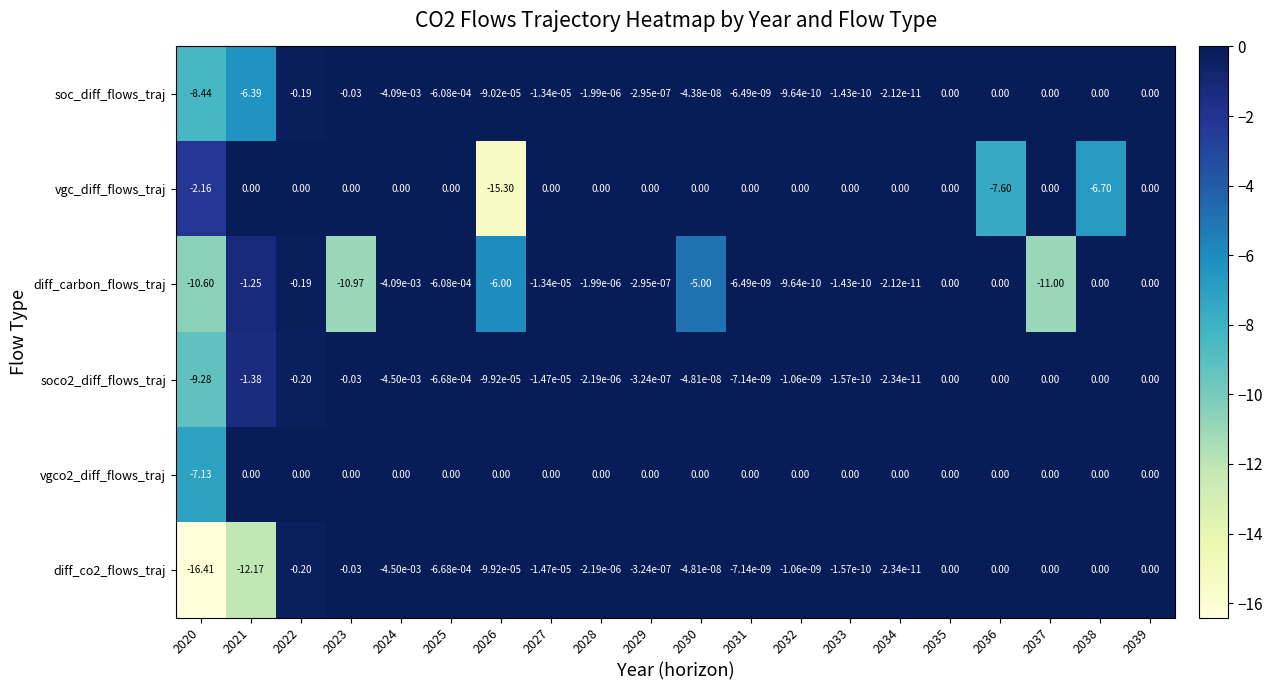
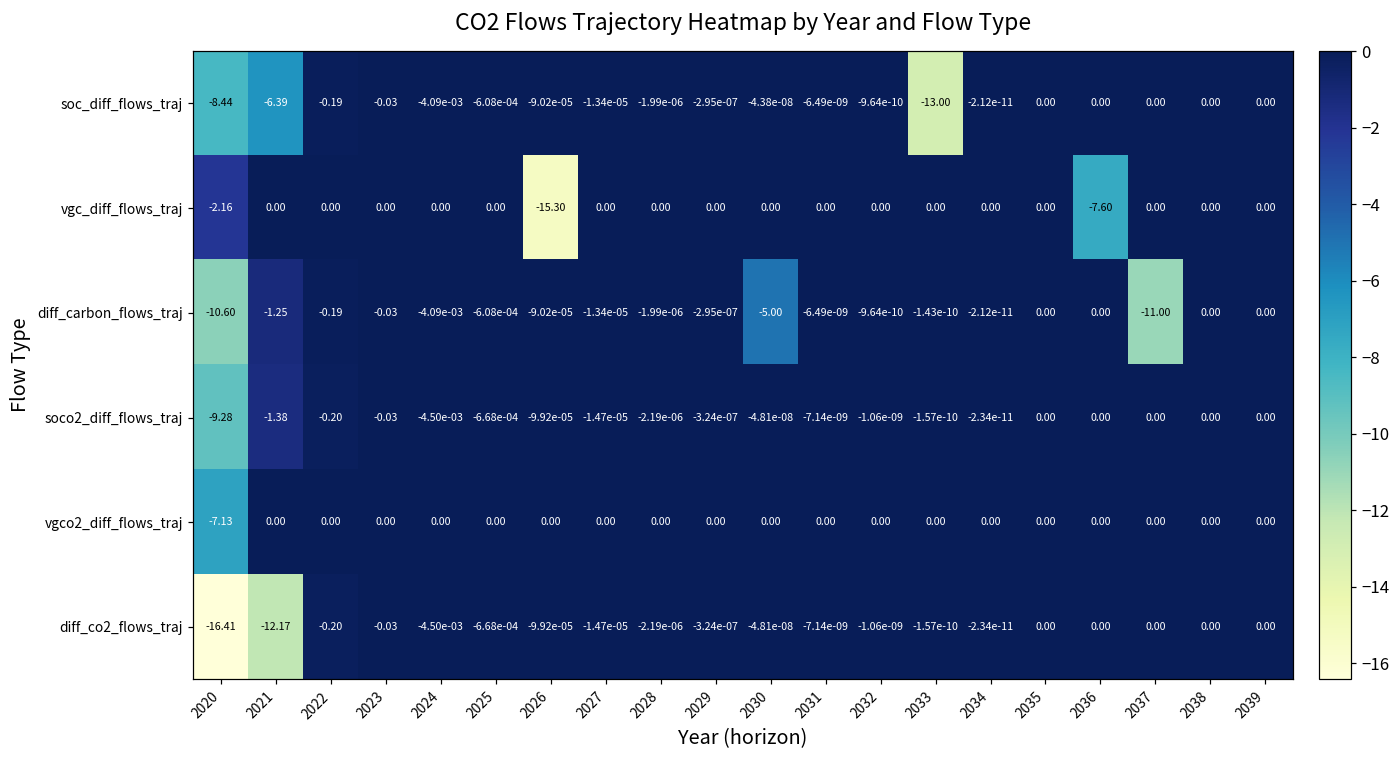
  {
    "soc_diff_flows_traj": {
      "2020": "-8.44",
      "2021": "-6.39",
      "2022": "-0.19",
      "2023": "-0.03",
      "2024": "-4.09e-03",
      "2025": "-6.08e-04",
      "2026": "-9.02e-05",
      "2027": "-1.34e-05",
      "2028": "-1.99e-06",
      "2029": "-2.95e-07",
      "2030": "-4.38e-08",
      "2031": "-6.49e-09",
      "2032": "-9.64e-10",
-     "2033": "-1.43e-10",
+     "2033": "-13.00",
      "2034": "-2.12e-11",
      "2035": "0.00",
      "2036": "0.00",
      "2037": "0.00",
      "2038": "0.00",
      "2039": "0.00"
    },
    "vgc_diff_flows_traj": {
      "2020": "-2.16",
      "2021": "0.00",
      "2022": "0.00",
      "2023": "0.00",
      "2024": "0.00",
      "2025": "0.00",
      "2026": "-15.30",
      "2027": "0.00",
      "2028": "0.00",
      "2029": "0.00",
      "2030": "0.00",
      "2031": "0.00",
      "2032": "0.00",
      "2033": "0.00",
      "2034": "0.00",
      "2035": "0.00",
      "2036": "-7.60",
      "2037": "0.00",
-     "2038": "-6.70",
+     "2038": "0.00",
      "2039": "0.00"
    },
    "diff_carbon_flows_traj": {
      "2020": "-10.60",
      "2021": "-1.25",
      "2022": "-0.19",
-     "2023": "-10.97",
+     "2023": "-0.03",
      "2024": "-4.09e-03",
      "2025": "-6.08e-04",
-     "2026": "-6.00",
+     "2026": "-9.02e-05",
      "2027": "-1.34e-05",
      "2028": "-1.99e-06",
      "2029": "-2.95e-07",
      "2030": "-5.00",
      "2031": "-6.49e-09",
      "2032": "-9.64e-10",
      "2033": "-1.43e-10",
      "2034": "-2.12e-11",
      "2035": "0.00",
      "2036": "0.00",
      "2037": "-11.00",
      "2038": "0.00",
      "2039": "0.00"
    },
    "soco2_diff_flows_traj": {
      "2020": "-9.28",
      "2021": "-1.38",
      "2022": "-0.20",
      "2023": "-0.03",
      "2024": "-4.50e-03",
      "2025": "-6.68e-04",
      "2026": "-9.92e-05",
      "2027": "-1.47e-05",
      "2028": "-2.19e-06",
      "2029": "-3.24e-07",
      "2030": "-4.81e-08",
      "2031": "-7.14e-09",
      "2032": "-1.06e-09",
      "2033": "-1.57e-10",
      "2034": "-2.34e-11",
      "2035": "0.00",
      "2036": "0.00",
      "2037": "0.00",
      "2038": "0.00",
      "2039": "0.00"
    },
    "vgco2_diff_flows_traj": {
      "2020": "-7.13",
      "2021": "0.00",
      "2022": "0.00",
      "2023": "0.00",
      "2024": "0.00",
      "2025": "0.00",
      "2026": "0.00",
      "2027": "0.00",
      "2028": "0.00",
      "2029": "0.00",
      "2030": "0.00",
      "2031": "0.00",
      "2032": "0.00",
      "2033": "0.00",
      "2034": "0.00",
      "2035": "0.00",
      "2036": "0.00",
      "2037": "0.00",
      "2038": "0.00",
      "2039": "0.00"
    },
    "diff_co2_flows_traj": {
      "2020": "-16.41",
      "2021": "-12.17",
      "2022": "-0.20",
      "2023": "-0.03",
      "2024": "-4.50e-03",
      "2025": "-6.68e-04",
      "2026": "-9.92e-05",
      "2027": "-1.47e-05",
      "2028": "-2.19e-06",
      "2029": "-3.24e-07",
      "2030": "-4.81e-08",
      "2031": "-7.14e-09",
      "2032": "-1.06e-09",
      "2033": "-1.57e-10",
      "2034": "-2.34e-11",
      "2035": "0.00",
      "2036": "0.00",
      "2037": "0.00",
      "2038": "0.00",
      "2039": "0.00"
    }
  }
